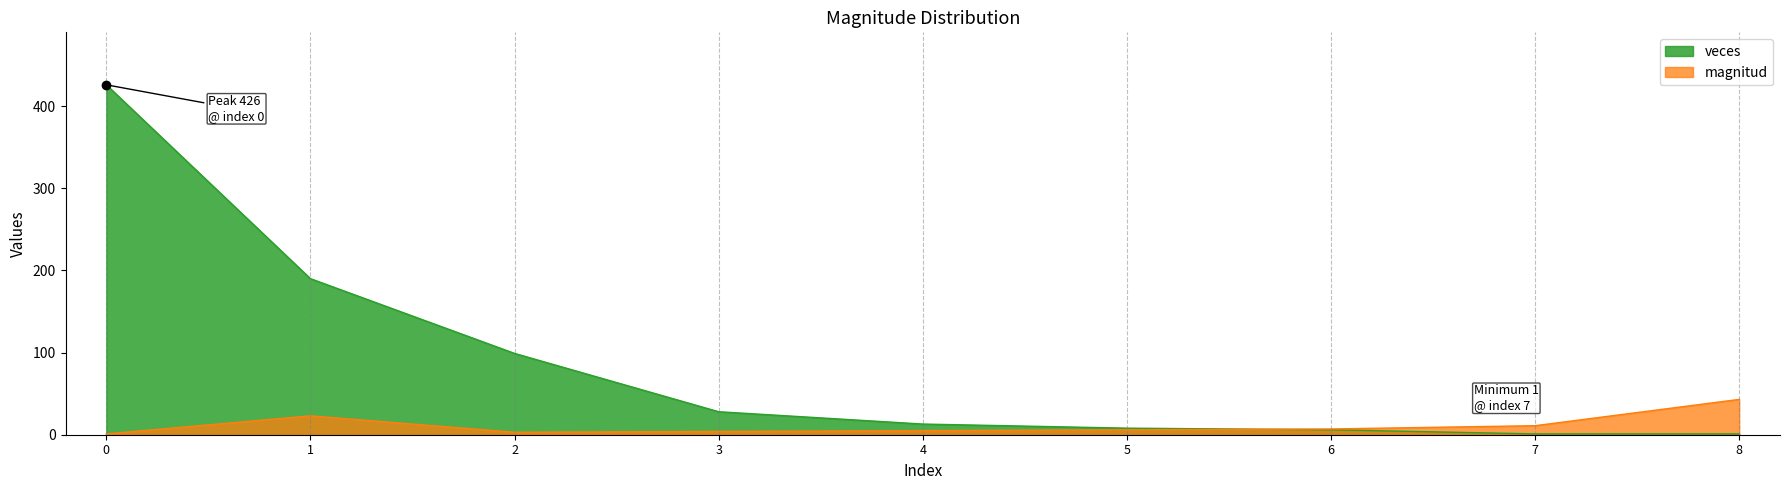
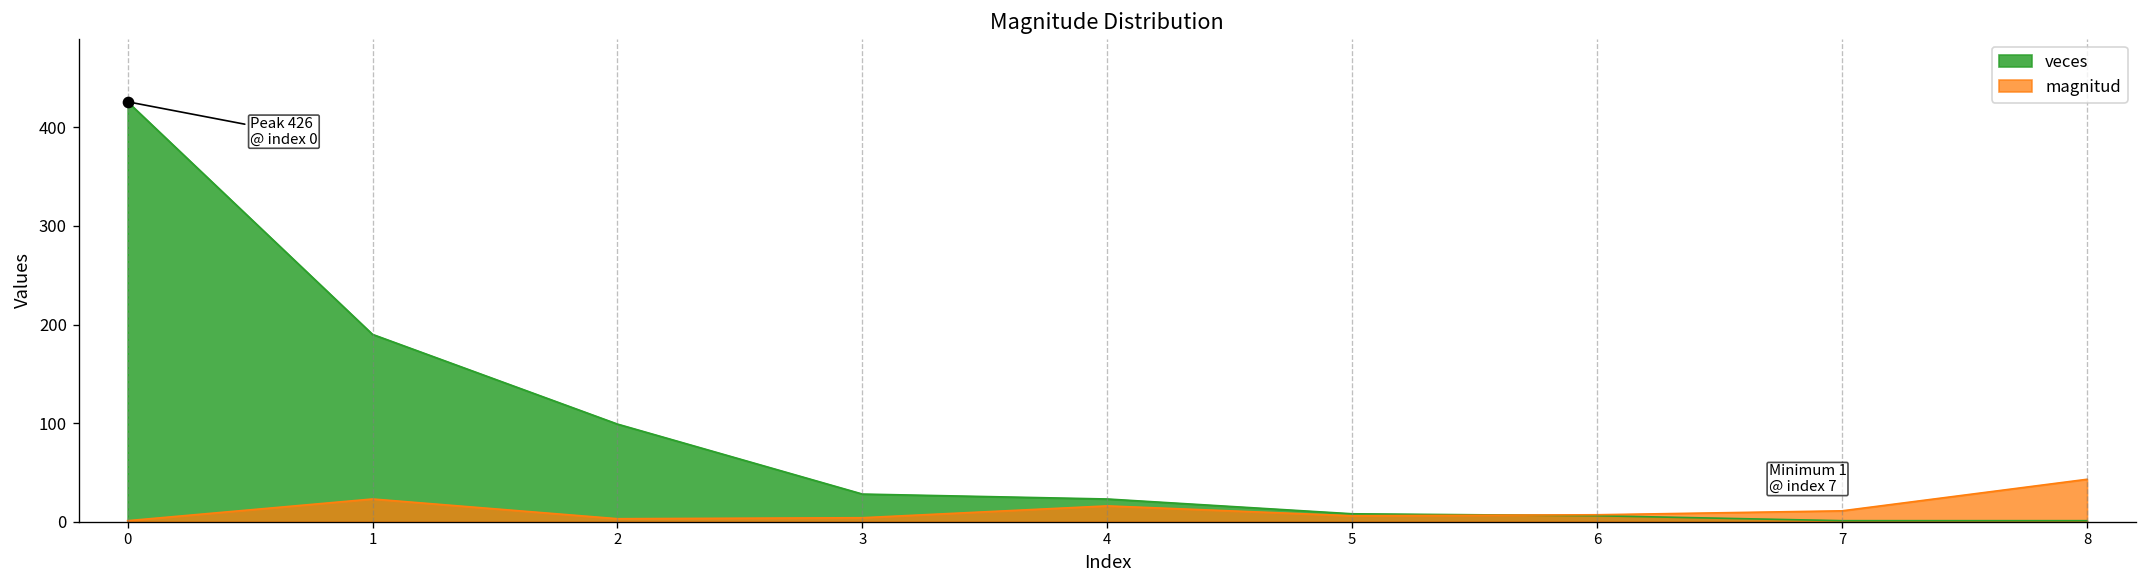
  {
    "veces": {
      "1": 190,
      "2": 100,
      "3": 30,
-     "4": 10,
+     "4": 20,
      "7": 0,
      "8": 0
    },
    "magnitud": {
      "0": 0,
      "1": 20,
      "2": 0,
      "3": 0,
-     "4": 10,
+     "4": 20,
      "8": 40
    }
  }
